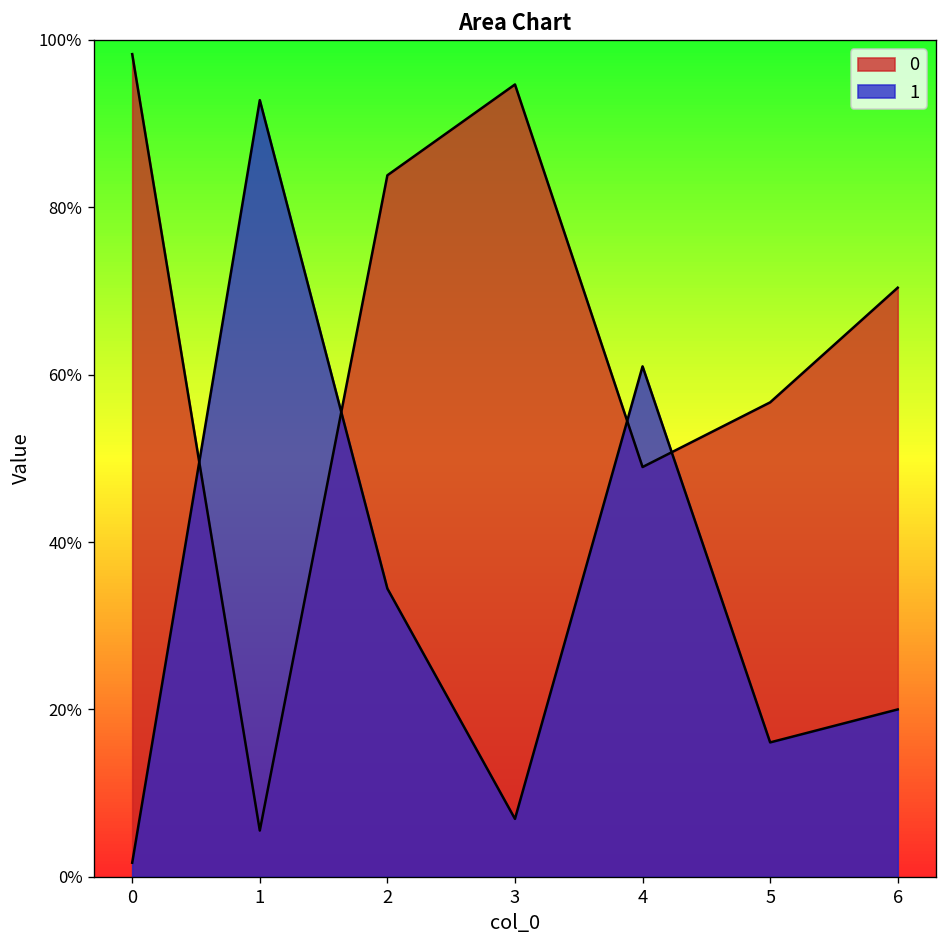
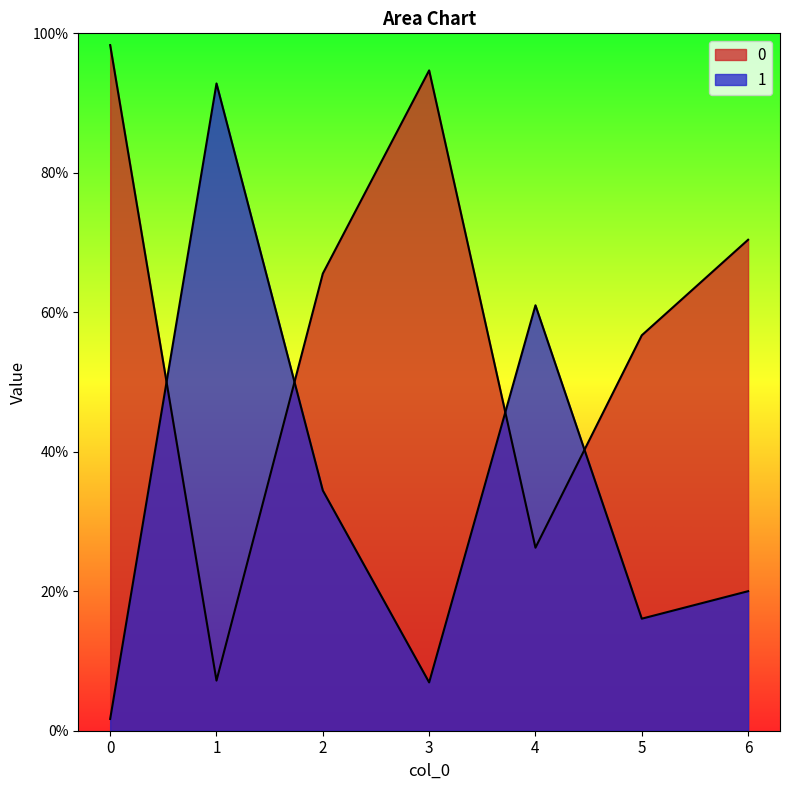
  {
    "0": {
      "0": "98%",
-     "1": "6%",
-     "2": "84%",
+     "1": "7%",
+     "2": "66%",
      "3": "95%",
-     "4": "49%",
+     "4": "26%",
      "5": "57%",
      "6": "70%"
    },
    "1": {
      "0": "2%",
      "1": "93%",
      "2": "34%",
      "3": "7%",
      "4": "61%",
      "5": "16%",
      "6": "20%"
    }
  }
